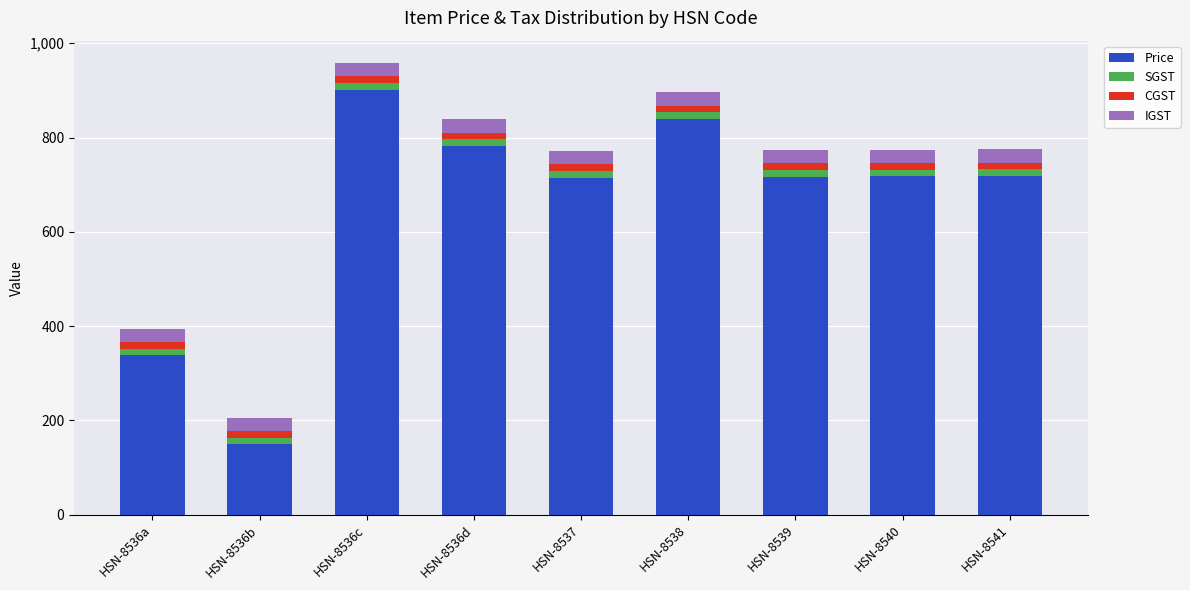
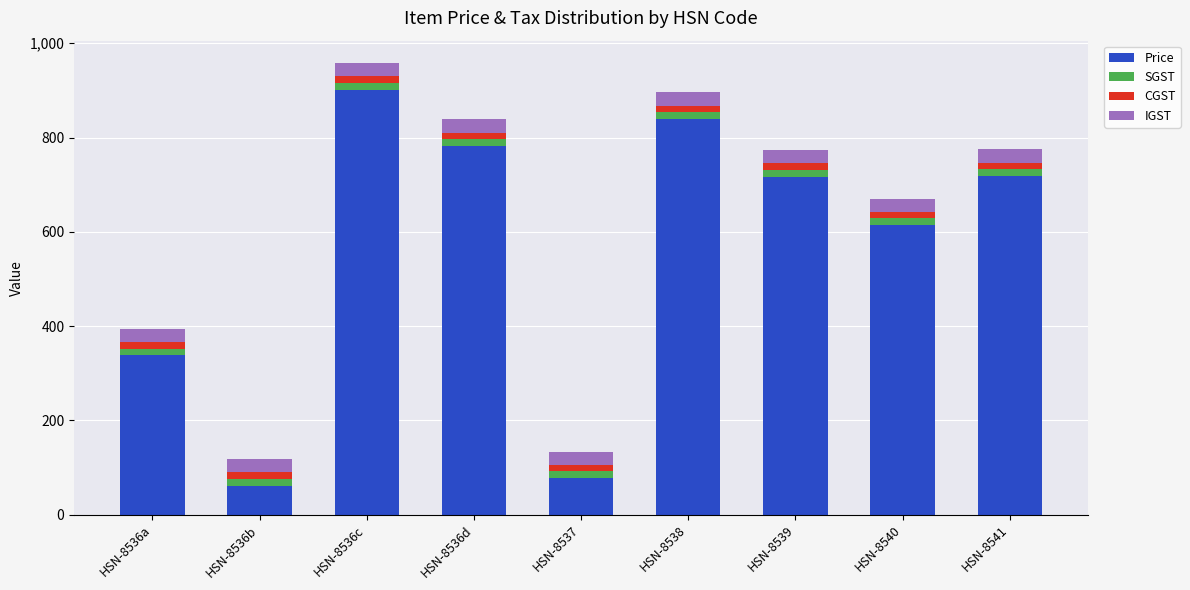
  {
    "Price": {
      "HSN-8536a": 340,
-     "HSN-8536b": 150,
+     "HSN-8536b": 60,
      "HSN-8536c": 900,
      "HSN-8536d": 780,
-     "HSN-8537": 720,
+     "HSN-8537": 80,
      "HSN-8538": 840,
      "HSN-8539": 720,
-     "HSN-8540": 720,
+     "HSN-8540": 610,
      "HSN-8541": 720
    },
    "SGST": {
      "HSN-8536a": 10,
      "HSN-8536b": 10,
      "HSN-8536c": 10,
      "HSN-8536d": 10,
      "HSN-8537": 10,
      "HSN-8538": 10,
      "HSN-8539": 10,
      "HSN-8540": 10,
      "HSN-8541": 10
    },
    "CGST": {
      "HSN-8536a": 10,
      "HSN-8536b": 10,
      "HSN-8536c": 10,
      "HSN-8536d": 10,
      "HSN-8537": 10,
      "HSN-8538": 10,
      "HSN-8539": 10,
      "HSN-8540": 10,
      "HSN-8541": 10
    },
    "IGST": {
      "HSN-8536a": 30,
      "HSN-8536b": 30,
      "HSN-8536c": 30,
      "HSN-8536d": 30,
      "HSN-8537": 30,
      "HSN-8538": 30,
      "HSN-8539": 30,
      "HSN-8540": 30,
      "HSN-8541": 30
    }
  }
